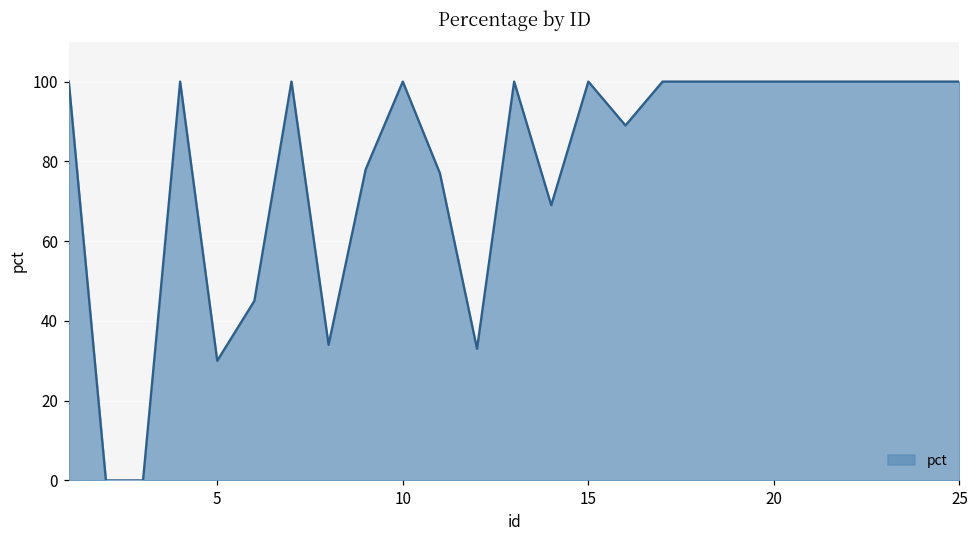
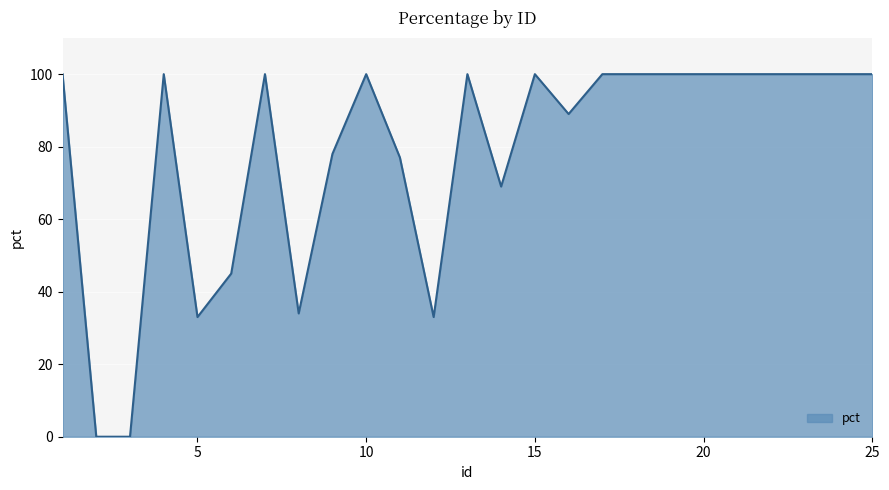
  {
-   "5": 30,
+   "5": 33,
    "10": 100,
    "15": 100,
    "20": 100,
    "25": 100
  }
